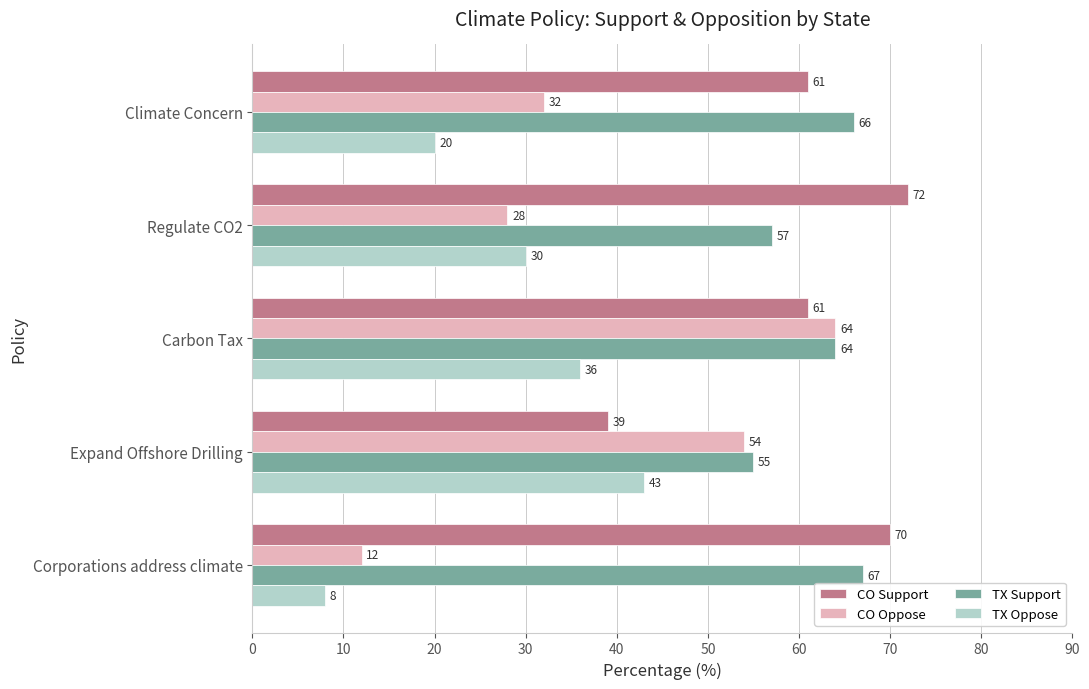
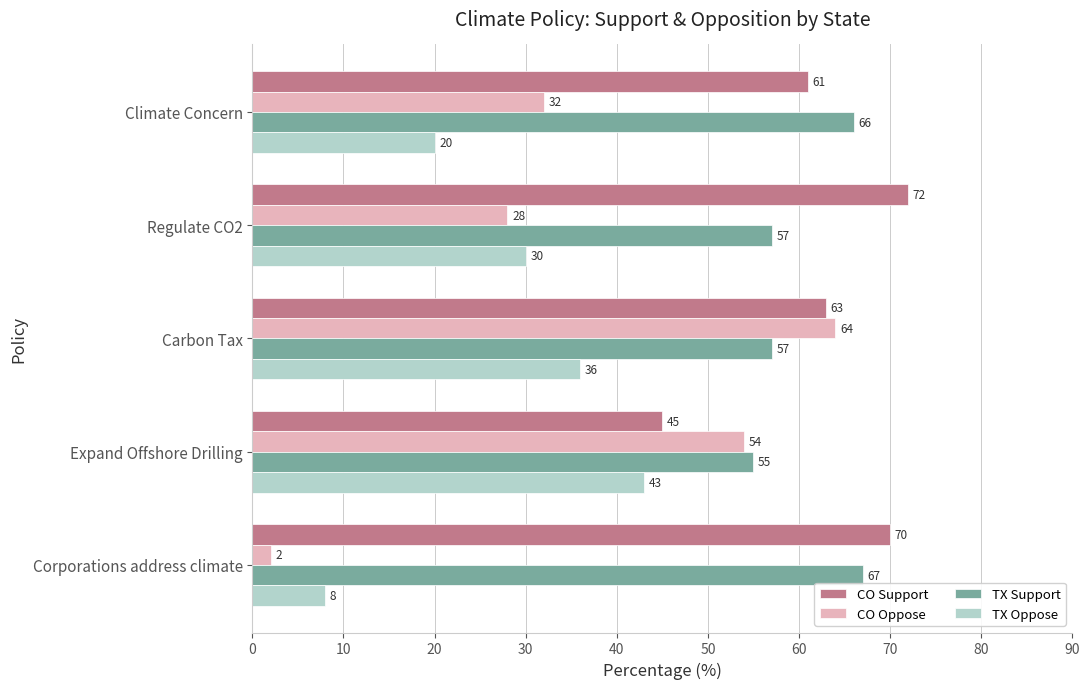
  {
    "CO Support": {
      "Climate Concern": 61,
      "Regulate CO2": 72,
-     "Carbon Tax": 61,
-     "Expand Offshore Drilling": 39,
+     "Carbon Tax": 63,
+     "Expand Offshore Drilling": 45,
      "Corporations address climate": 70
    },
    "CO Oppose": {
      "Climate Concern": 32,
      "Regulate CO2": 28,
      "Carbon Tax": 64,
      "Expand Offshore Drilling": 54,
-     "Corporations address climate": 12
+     "Corporations address climate": 2
    },
    "TX Support": {
      "Climate Concern": 66,
      "Regulate CO2": 57,
-     "Carbon Tax": 64,
+     "Carbon Tax": 57,
      "Expand Offshore Drilling": 55,
      "Corporations address climate": 67
    },
    "TX Oppose": {
      "Climate Concern": 20,
      "Regulate CO2": 30,
      "Carbon Tax": 36,
      "Expand Offshore Drilling": 43,
      "Corporations address climate": 8
    }
  }
